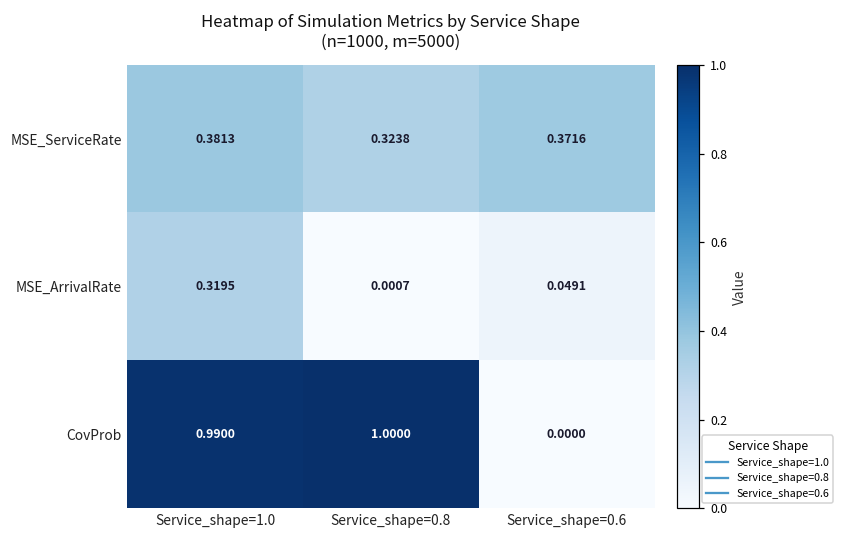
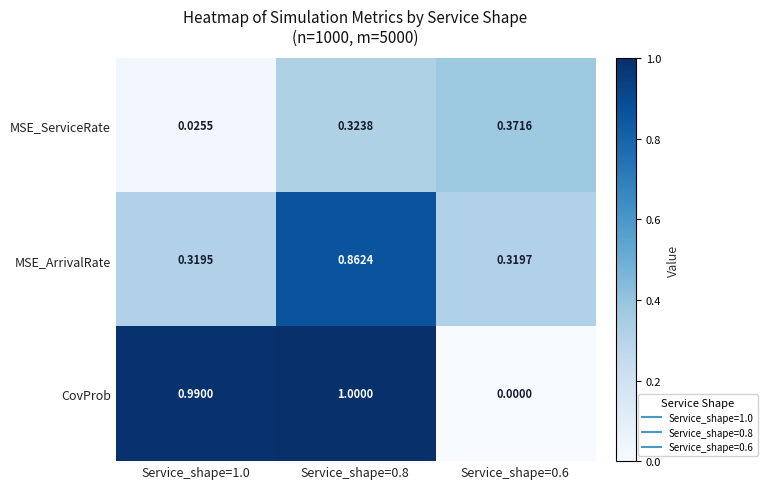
  {
    "MSE_ServiceRate": {
-     "Service_shape=1.0": 0.3813,
+     "Service_shape=1.0": 0.0255,
      "Service_shape=0.8": 0.3238,
      "Service_shape=0.6": 0.3716
    },
    "MSE_ArrivalRate": {
      "Service_shape=1.0": 0.3195,
-     "Service_shape=0.8": 0.0007,
-     "Service_shape=0.6": 0.0491
+     "Service_shape=0.8": 0.8624,
+     "Service_shape=0.6": 0.3197
    },
    "CovProb": {
      "Service_shape=1.0": 0.9900,
      "Service_shape=0.8": 1.0000,
      "Service_shape=0.6": 0.0000
    }
  }
